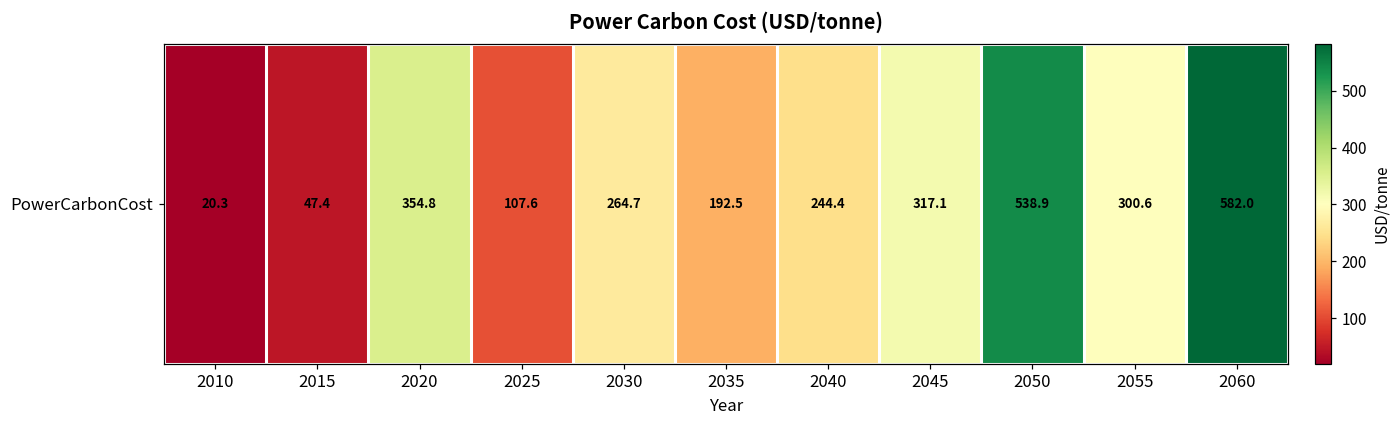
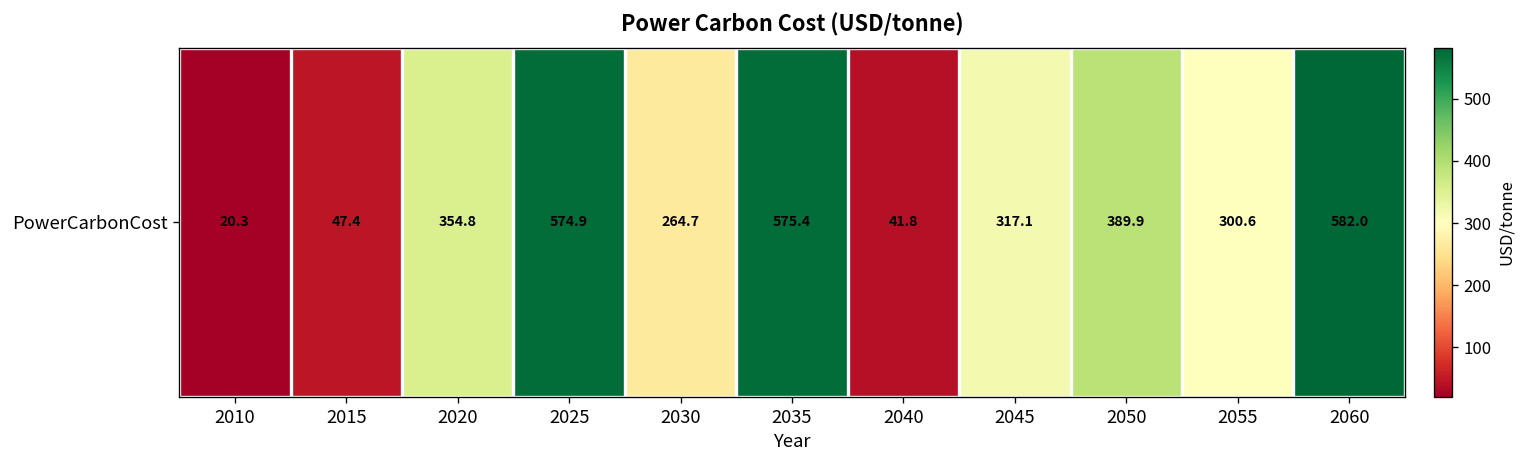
  {
    "PowerCarbonCost": {
      "2010": 20.3,
      "2015": 47.4,
      "2020": 354.8,
-     "2025": 107.6,
+     "2025": 574.9,
      "2030": 264.7,
-     "2035": 192.5,
-     "2040": 244.4,
+     "2035": 575.4,
+     "2040": 41.8,
      "2045": 317.1,
-     "2050": 538.9,
+     "2050": 389.9,
      "2055": 300.6,
      "2060": 582.0
    }
  }
